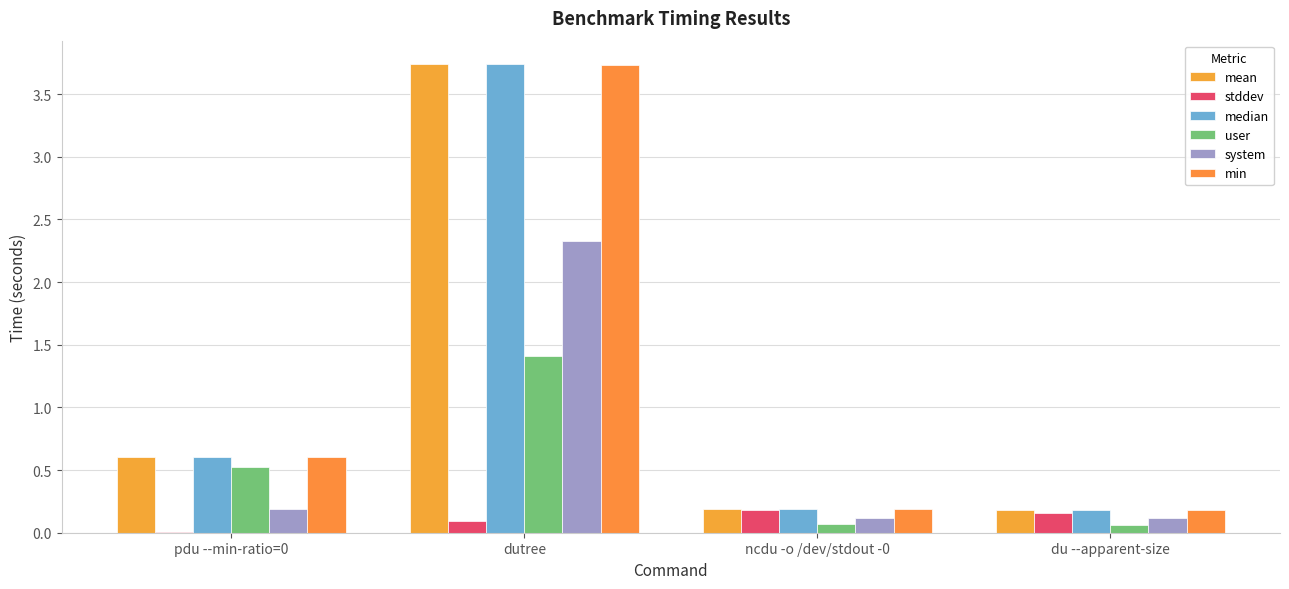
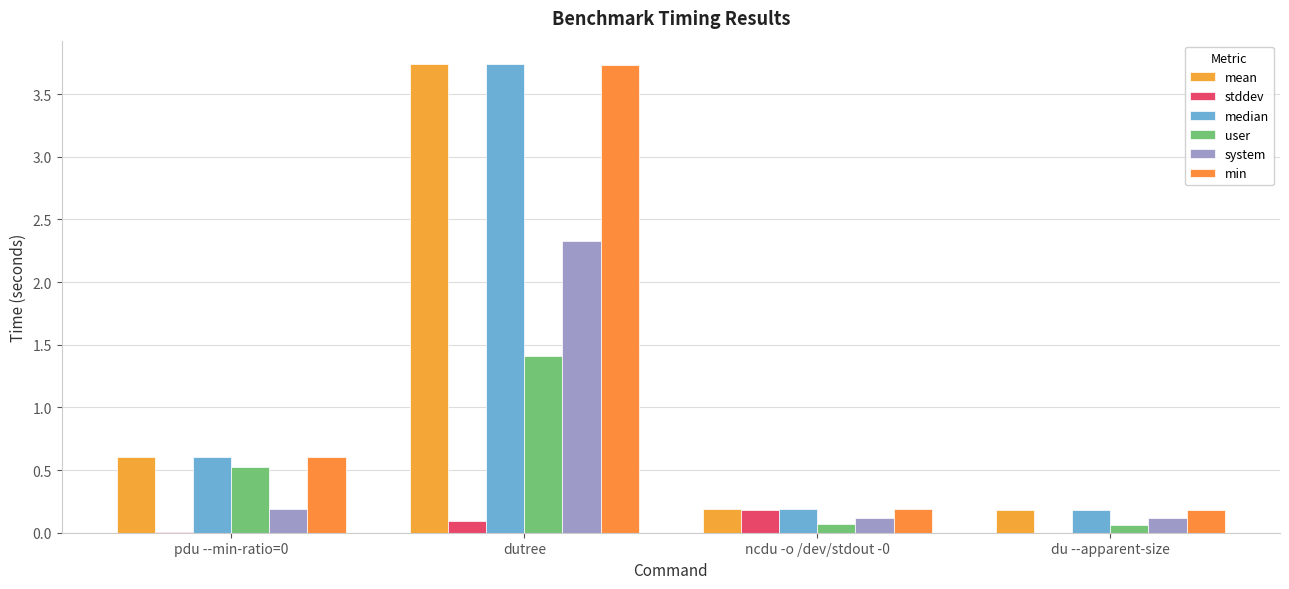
  {
    "stddev": {
      "dutree": 0.10,
      "ncdu -o /dev/stdout -0": 0.18,
-     "du --apparent-size": 0.16
+     "du --apparent-size": 0.00
    },
    "user": {
      "pdu --min-ratio=0": 0.53,
      "dutree": 1.41,
      "ncdu -o /dev/stdout -0": 0.07,
      "du --apparent-size": 0.06
    }
  }
